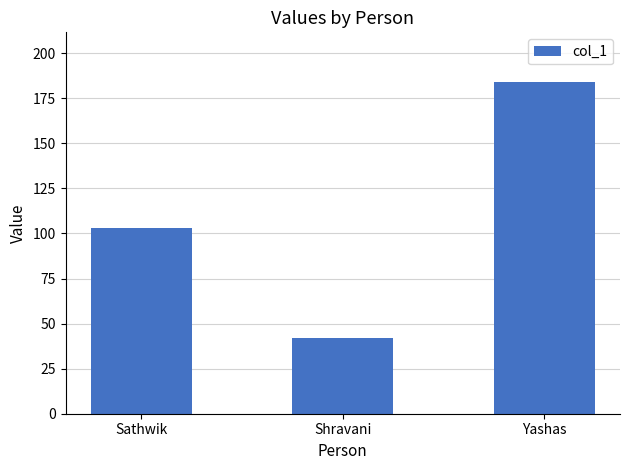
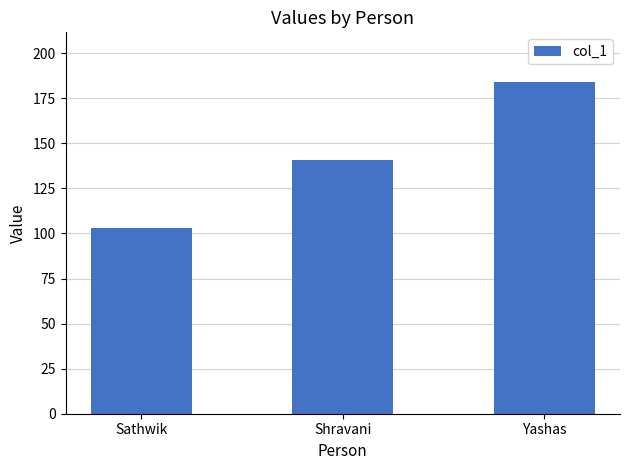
  {
    "Sathwik": 103,
-   "Shravani": 42,
+   "Shravani": 141,
    "Yashas": 184
  }
